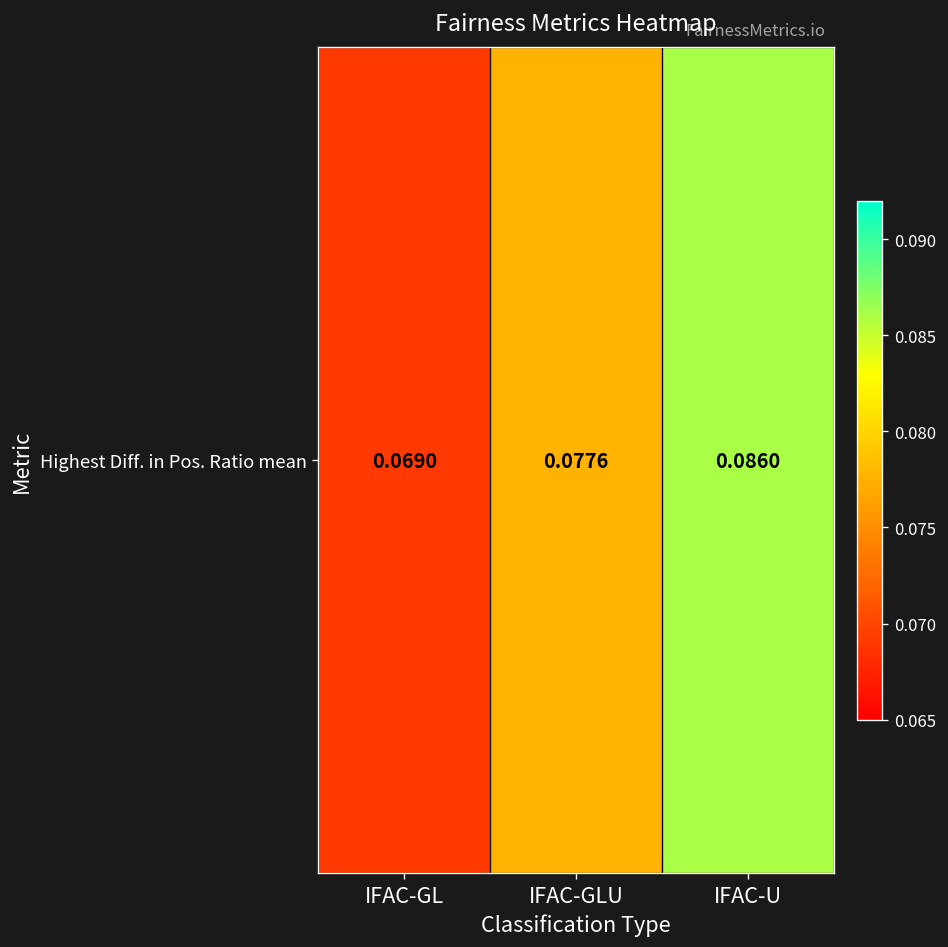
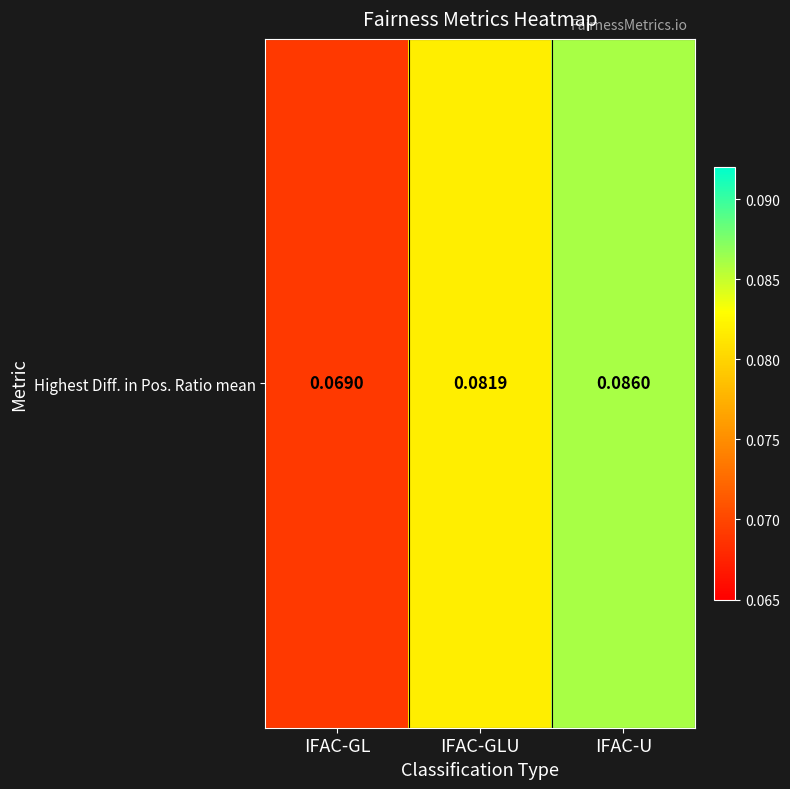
  {
    "Highest Diff. in Pos. Ratio mean": {
      "IFAC-GL": 0.0690,
-     "IFAC-GLU": 0.0776,
+     "IFAC-GLU": 0.0819,
      "IFAC-U": 0.0860
    }
  }
